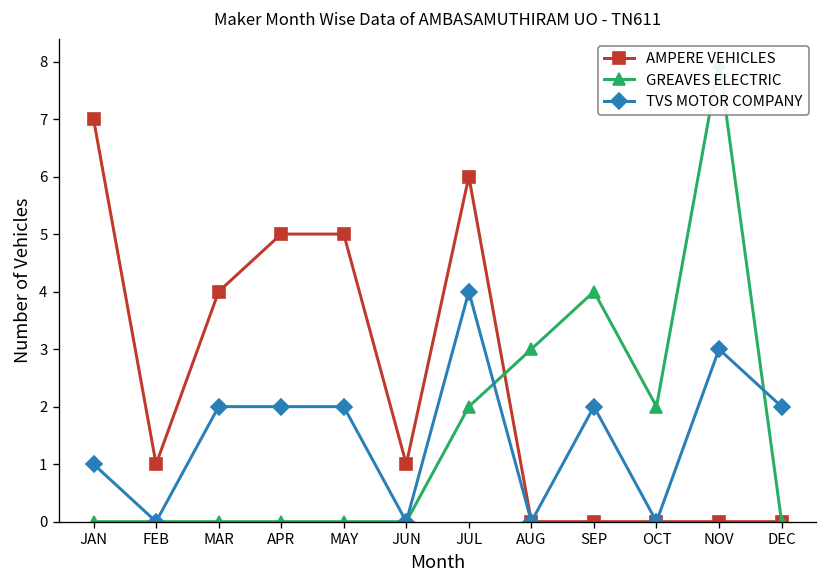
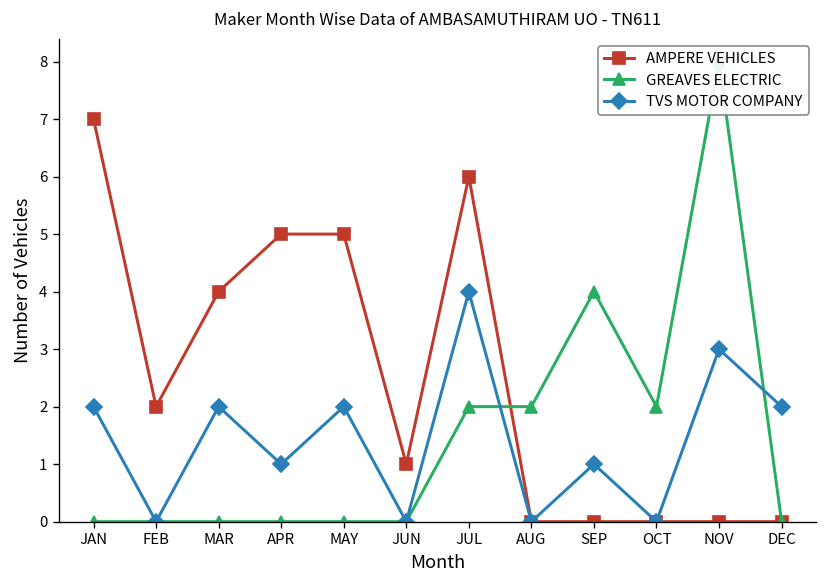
  {
    "AMPERE VEHICLES": {
      "JAN": 7,
-     "FEB": 1,
+     "FEB": 2,
      "MAR": 4,
      "APR": 5,
      "MAY": 5,
      "JUN": 1,
      "JUL": 6,
      "SEP": 0,
      "NOV": 0
    },
    "GREAVES ELECTRIC": {
      "JAN": 0,
      "MAR": 0,
      "APR": 0,
      "MAY": 0,
      "JUL": 2,
-     "AUG": 3,
+     "AUG": 2,
      "SEP": 4,
      "OCT": 2
    },
    "TVS MOTOR COMPANY": {
-     "JAN": 1,
+     "JAN": 2,
      "MAR": 2,
-     "APR": 2,
+     "APR": 1,
      "MAY": 2,
      "JUL": 4,
-     "SEP": 2,
+     "SEP": 1,
      "NOV": 3,
      "DEC": 2
    }
  }
